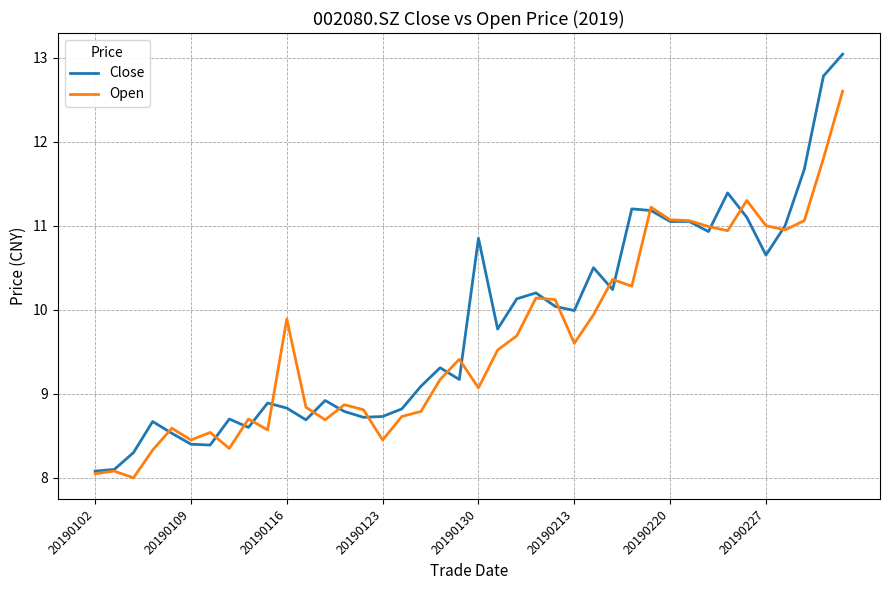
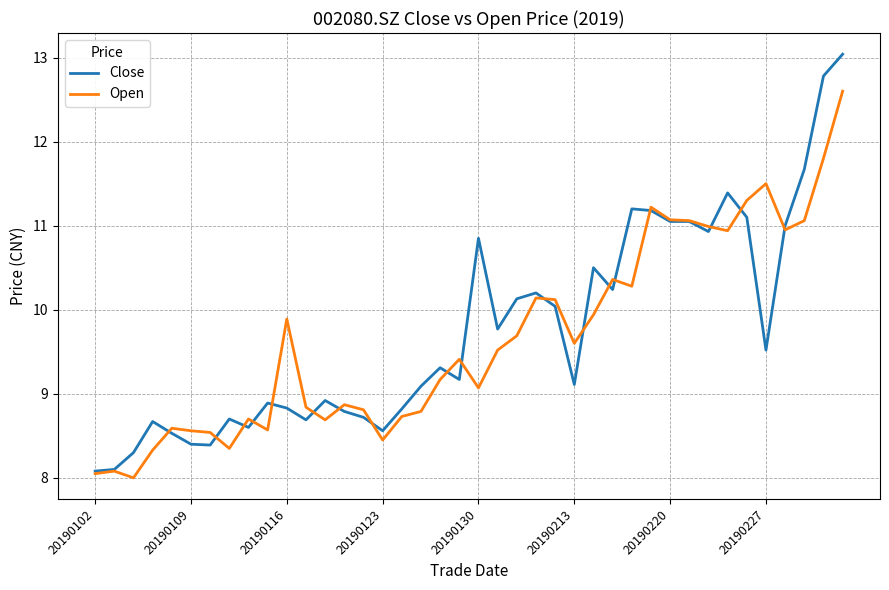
  {
    "Close": {
      "20190109": 8.4,
      "20190116": 8.8,
-     "20190123": 8.7,
+     "20190123": 8.6,
      "20190130": 10.9,
-     "20190213": 10.0,
-     "20190227": 10.7
+     "20190213": 9.1,
+     "20190227": 9.5
    },
    "Open": {
-     "20190109": 8.5,
+     "20190109": 8.6,
      "20190116": 9.9,
      "20190123": 8.5,
      "20190130": 9.1,
      "20190213": 9.6,
-     "20190227": 11.0
+     "20190227": 11.5
    }
  }
